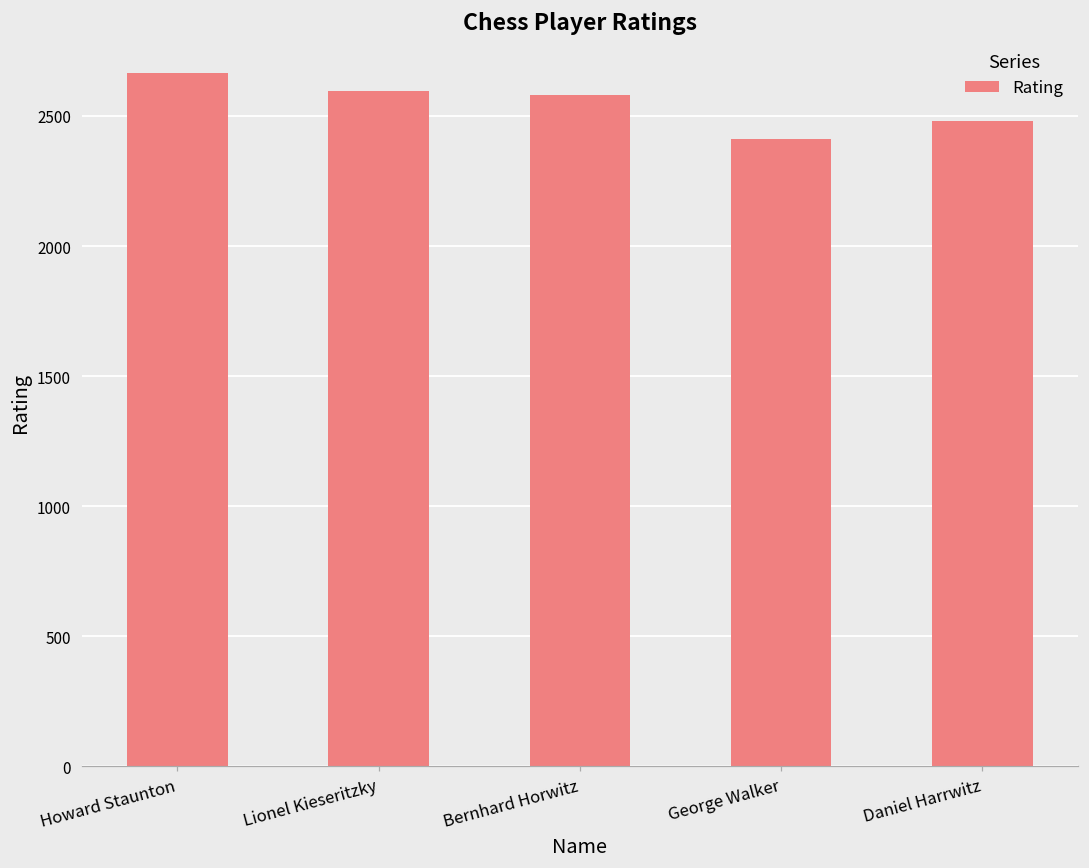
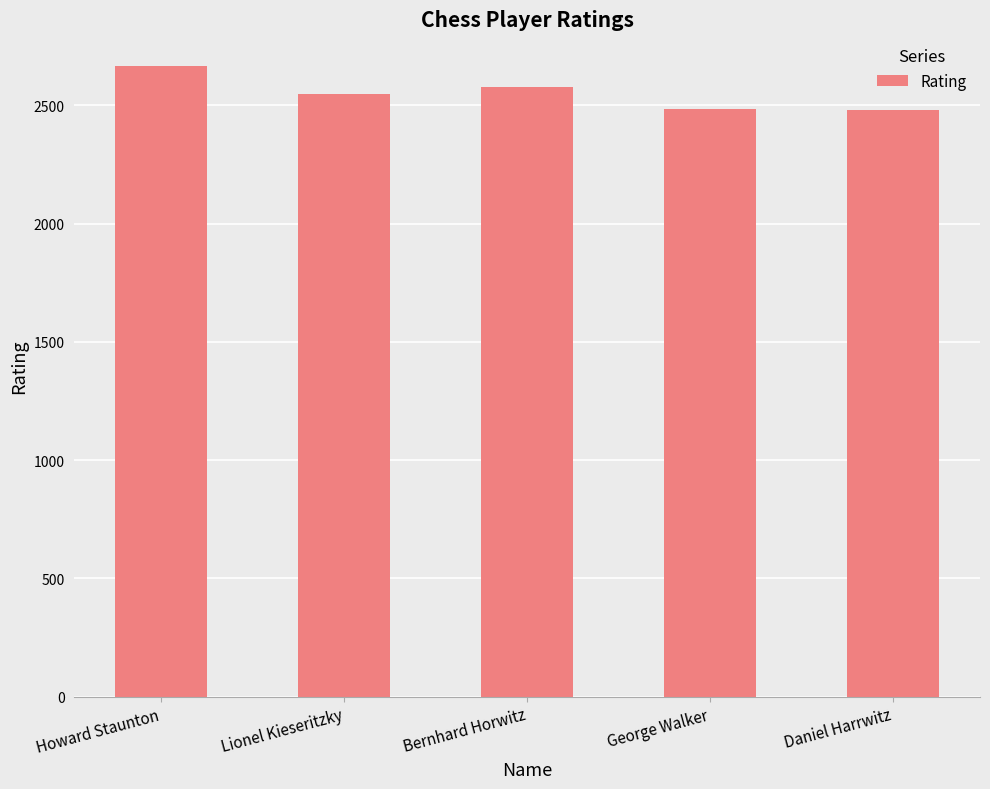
  {
    "Howard Staunton": 2670,
-   "Lionel Kieseritzky": 2600,
+   "Lionel Kieseritzky": 2550,
    "Bernhard Horwitz": 2580,
-   "George Walker": 2410,
+   "George Walker": 2490,
    "Daniel Harrwitz": 2480
  }
